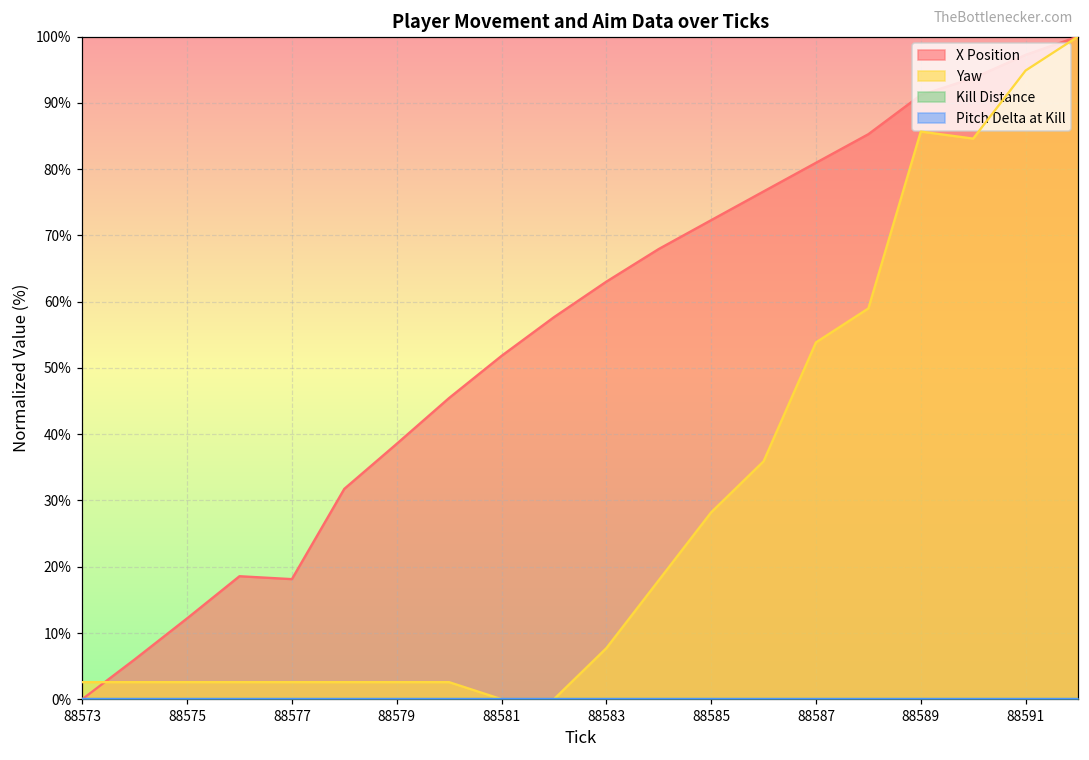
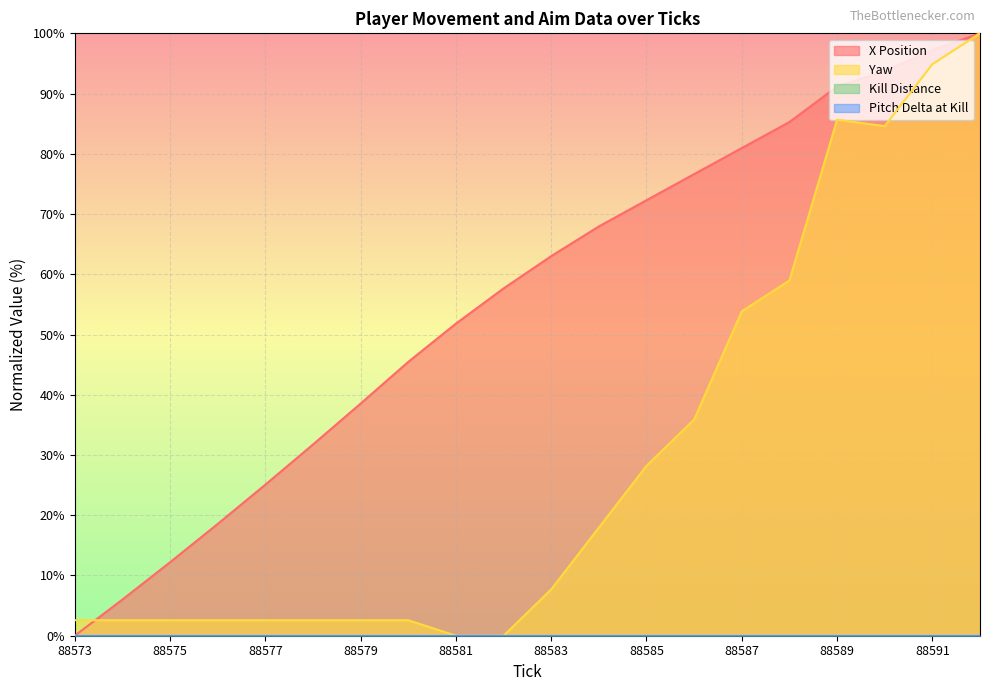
  {
    "X Position": {
      "88575": "12%",
-     "88577": "18%",
+     "88577": "25%",
      "88579": "39%",
      "88581": "52%",
      "88583": "63%",
      "88585": "72%",
      "88587": "81%"
    },
    "Yaw": {
      "88573": "3%",
      "88575": "3%",
      "88577": "3%",
      "88579": "3%",
      "88583": "8%",
      "88585": "28%",
      "88587": "54%"
    },
    "Pitch Delta at Kill": {
      "88575": "0%",
      "88577": "0%",
      "88579": "0%",
      "88583": "0%",
      "88585": "0%",
      "88587": "0%",
      "88589": "0%",
      "88591": "0%"
    }
  }
